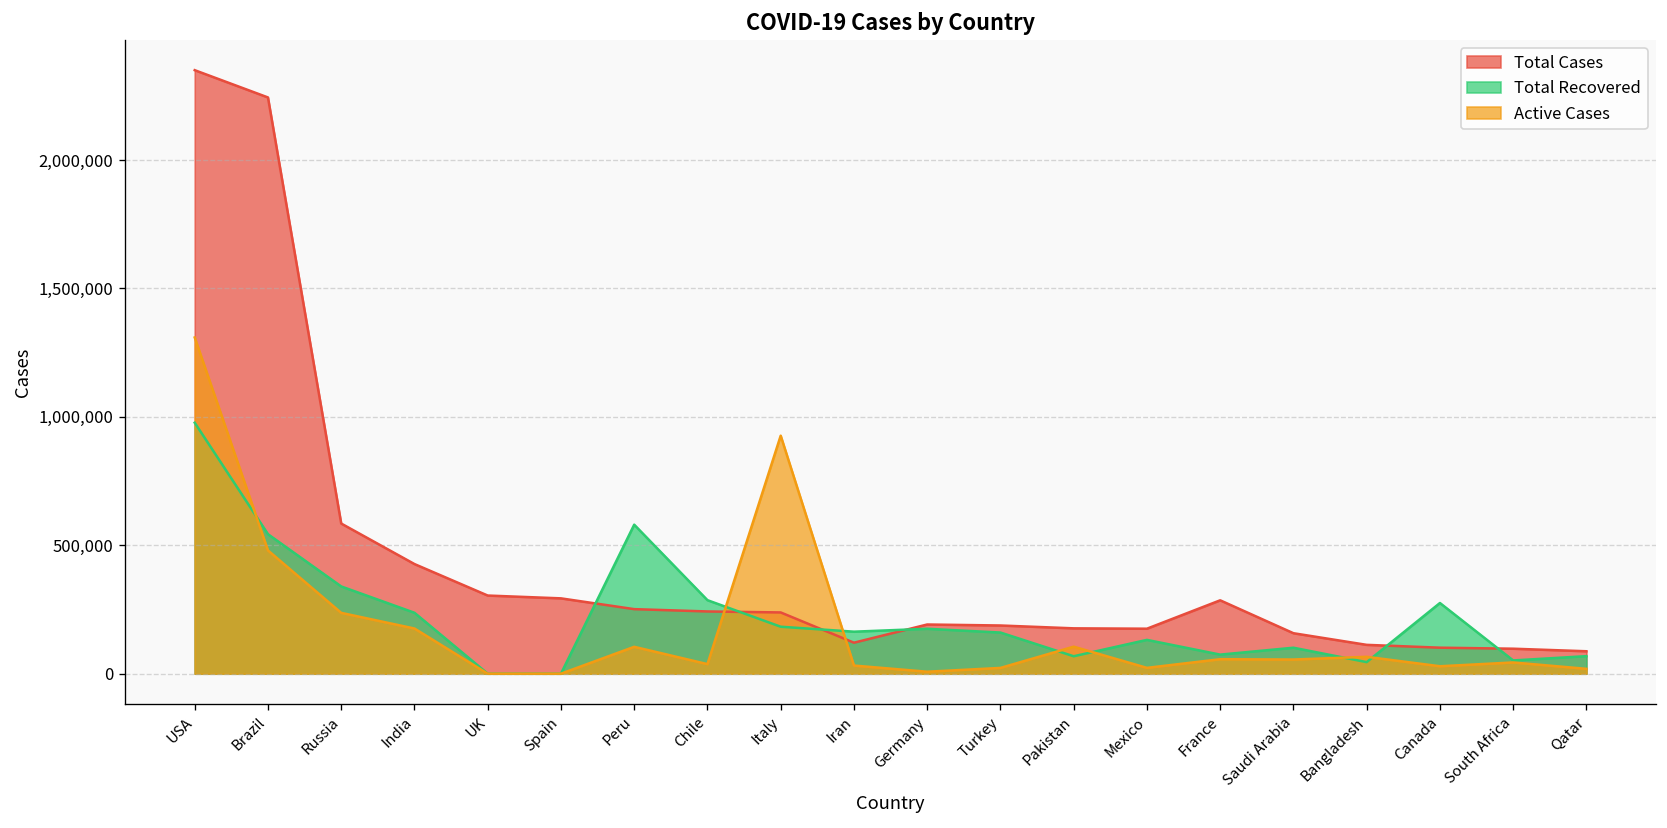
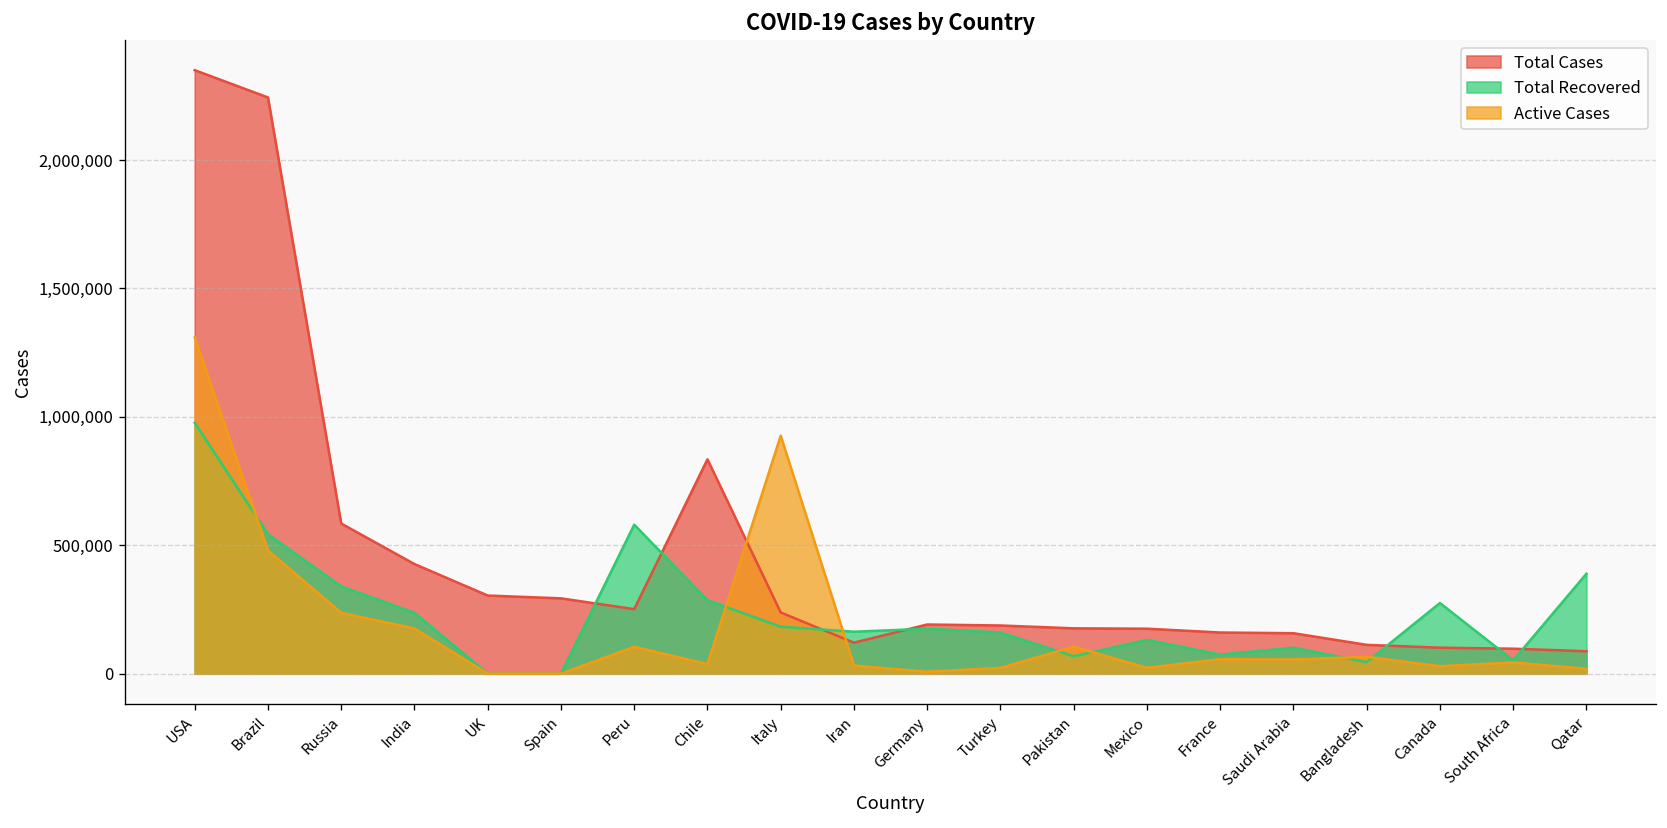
  {
    "Total Cases": {
      "USA": "2,350,000",
      "Brazil": "2,240,000",
      "Russia": "580,000",
      "India": "430,000",
      "UK": "300,000",
      "Spain": "290,000",
      "Peru": "250,000",
-     "Chile": "240,000",
+     "Chile": "830,000",
      "Italy": "240,000",
      "Iran": "120,000",
      "Germany": "190,000",
      "Turkey": "190,000",
      "Pakistan": "180,000",
      "Mexico": "180,000",
-     "France": "290,000",
+     "France": "160,000",
      "Saudi Arabia": "160,000",
      "Bangladesh": "110,000",
      "Canada": "100,000",
      "South Africa": "100,000",
      "Qatar": "90,000"
    },
    "Total Recovered": {
      "USA": "980,000",
      "Brazil": "540,000",
      "Russia": "340,000",
      "India": "240,000",
      "Peru": "580,000",
      "Chile": "290,000",
      "Italy": "180,000",
      "Iran": "160,000",
      "Germany": "170,000",
      "Turkey": "160,000",
      "Pakistan": "70,000",
      "Mexico": "130,000",
      "France": "70,000",
      "Saudi Arabia": "100,000",
      "Bangladesh": "50,000",
      "Canada": "280,000",
-     "Qatar": "70,000"
+     "Qatar": "390,000"
    },
    "Active Cases": {
      "USA": "1,310,000",
      "Brazil": "480,000",
      "Russia": "240,000",
      "India": "180,000",
      "Peru": "100,000",
      "Chile": "40,000",
      "Italy": "930,000",
      "Iran": "30,000",
      "Germany": "10,000",
      "Turkey": "20,000",
      "Pakistan": "110,000",
      "Mexico": "20,000",
      "France": "60,000",
      "Saudi Arabia": "60,000",
      "Bangladesh": "70,000",
      "Canada": "30,000",
      "Qatar": "20,000"
    }
  }
